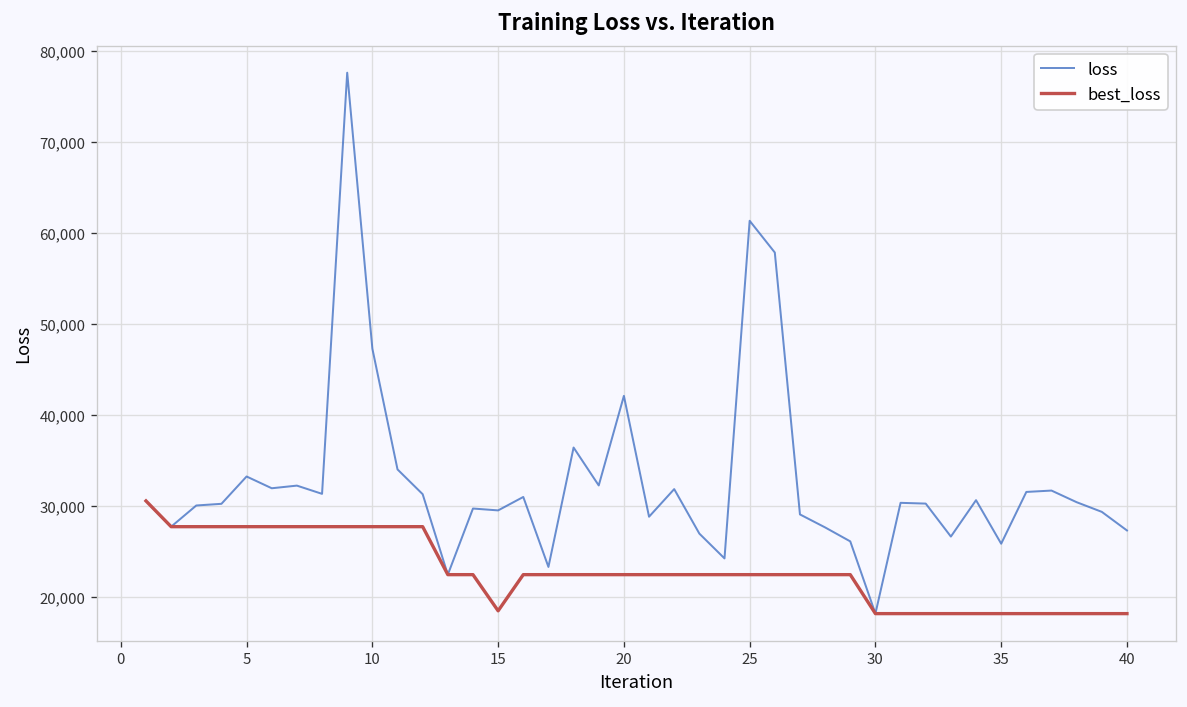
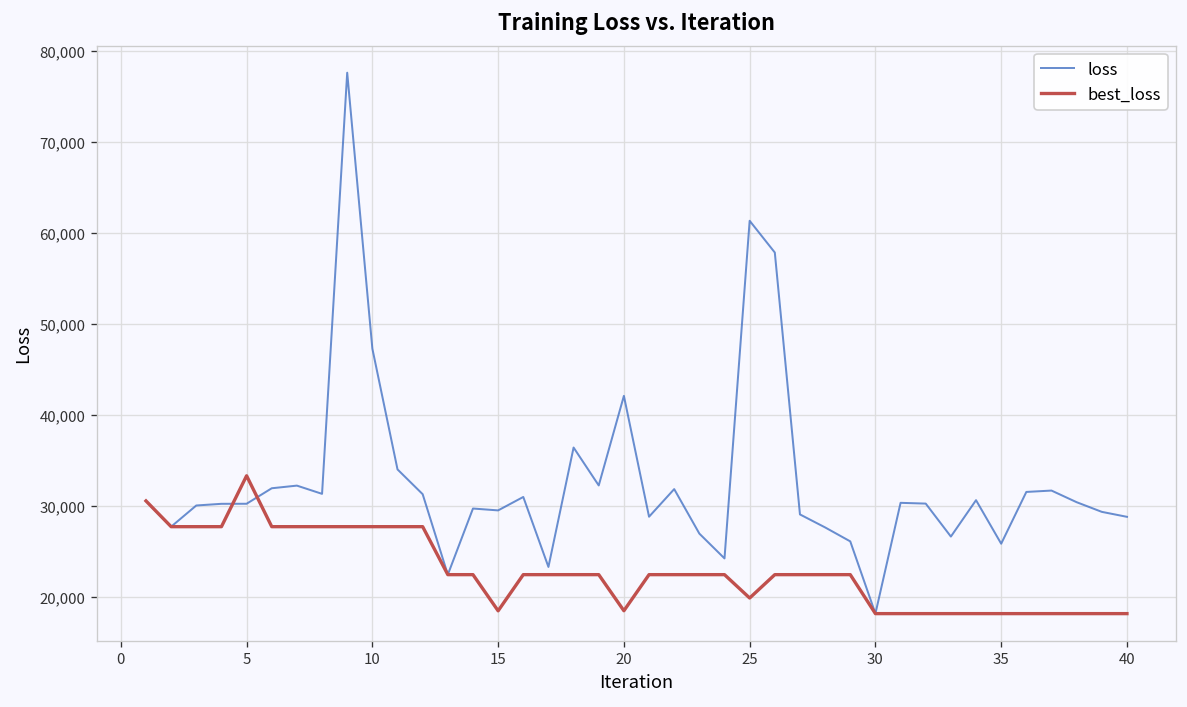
  {
    "loss": {
-     "5": "33,000",
+     "5": "30,000",
      "10": "47,000",
      "15": "30,000",
      "20": "42,000",
      "25": "61,000",
      "35": "26,000",
-     "40": "27,000"
+     "40": "29,000"
    },
    "best_loss": {
-     "5": "28,000",
+     "5": "33,000",
      "10": "28,000",
      "15": "19,000",
-     "20": "22,000",
-     "25": "22,000",
+     "20": "19,000",
+     "25": "20,000",
      "35": "18,000",
      "40": "18,000"
    }
  }
